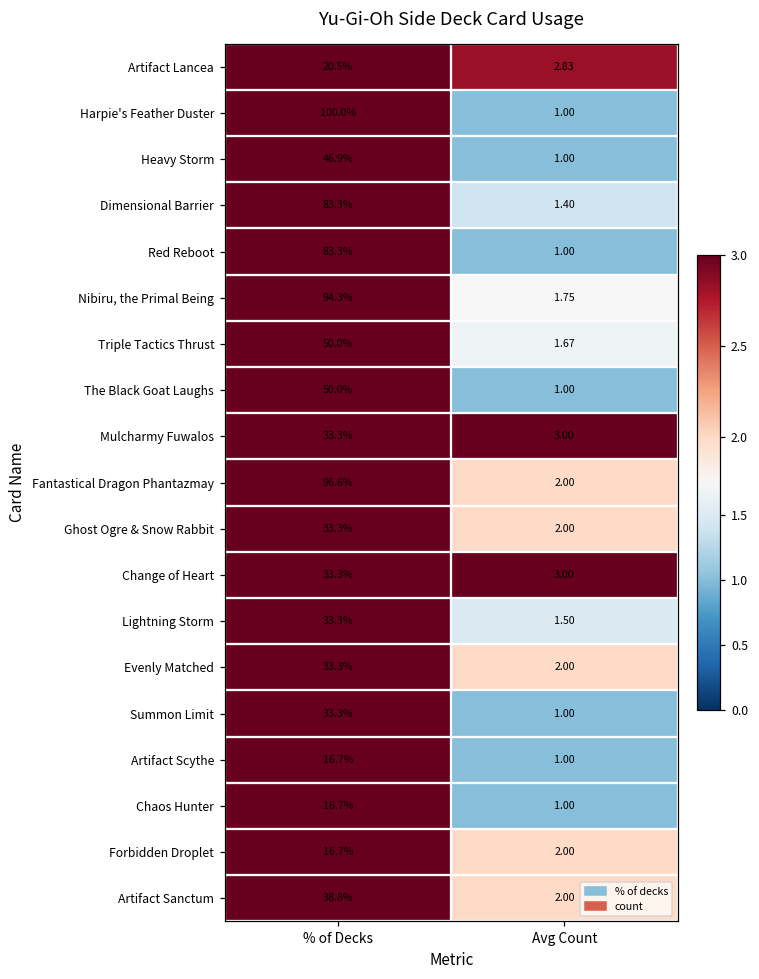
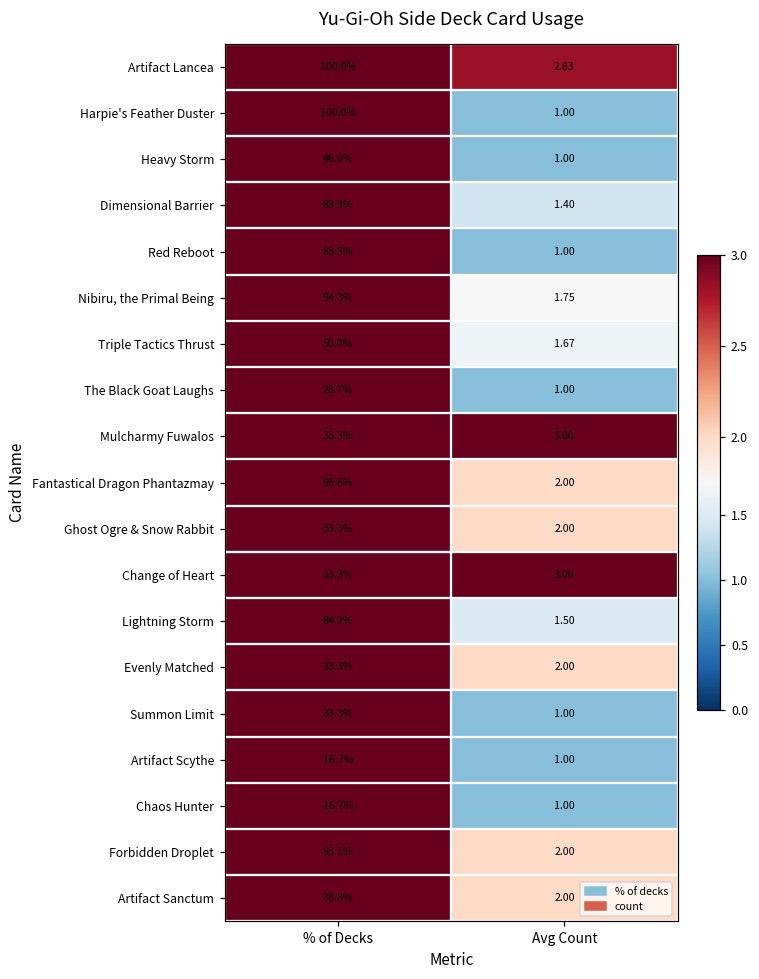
  {
    "Artifact Lancea": {
-     "% of Decks": "20.5%",
+     "% of Decks": "100.0%",
      "Avg Count": "2.83"
    },
    "Harpie's Feather Duster": {
      "% of Decks": "100.0%",
      "Avg Count": "1.00"
    },
    "Heavy Storm": {
      "% of Decks": "46.9%",
      "Avg Count": "1.00"
    },
    "Dimensional Barrier": {
      "% of Decks": "83.3%",
      "Avg Count": "1.40"
    },
    "Red Reboot": {
      "% of Decks": "83.3%",
      "Avg Count": "1.00"
    },
    "Nibiru, the Primal Being": {
      "% of Decks": "94.3%",
      "Avg Count": "1.75"
    },
    "Triple Tactics Thrust": {
      "% of Decks": "50.0%",
      "Avg Count": "1.67"
    },
    "The Black Goat Laughs": {
-     "% of Decks": "50.0%",
+     "% of Decks": "28.7%",
      "Avg Count": "1.00"
    },
    "Mulcharmy Fuwalos": {
      "% of Decks": "33.3%",
      "Avg Count": "3.00"
    },
    "Fantastical Dragon Phantazmay": {
      "% of Decks": "96.6%",
      "Avg Count": "2.00"
    },
    "Ghost Ogre & Snow Rabbit": {
      "% of Decks": "33.3%",
      "Avg Count": "2.00"
    },
    "Change of Heart": {
      "% of Decks": "33.3%",
      "Avg Count": "3.00"
    },
    "Lightning Storm": {
-     "% of Decks": "33.3%",
+     "% of Decks": "84.2%",
      "Avg Count": "1.50"
    },
    "Evenly Matched": {
      "% of Decks": "33.3%",
      "Avg Count": "2.00"
    },
    "Summon Limit": {
      "% of Decks": "33.3%",
      "Avg Count": "1.00"
    },
    "Artifact Scythe": {
      "% of Decks": "16.7%",
      "Avg Count": "1.00"
    },
    "Chaos Hunter": {
      "% of Decks": "16.7%",
      "Avg Count": "1.00"
    },
    "Forbidden Droplet": {
-     "% of Decks": "16.7%",
+     "% of Decks": "93.1%",
      "Avg Count": "2.00"
    },
    "Artifact Sanctum": {
      "% of Decks": "38.8%",
      "Avg Count": "2.00"
    }
  }
